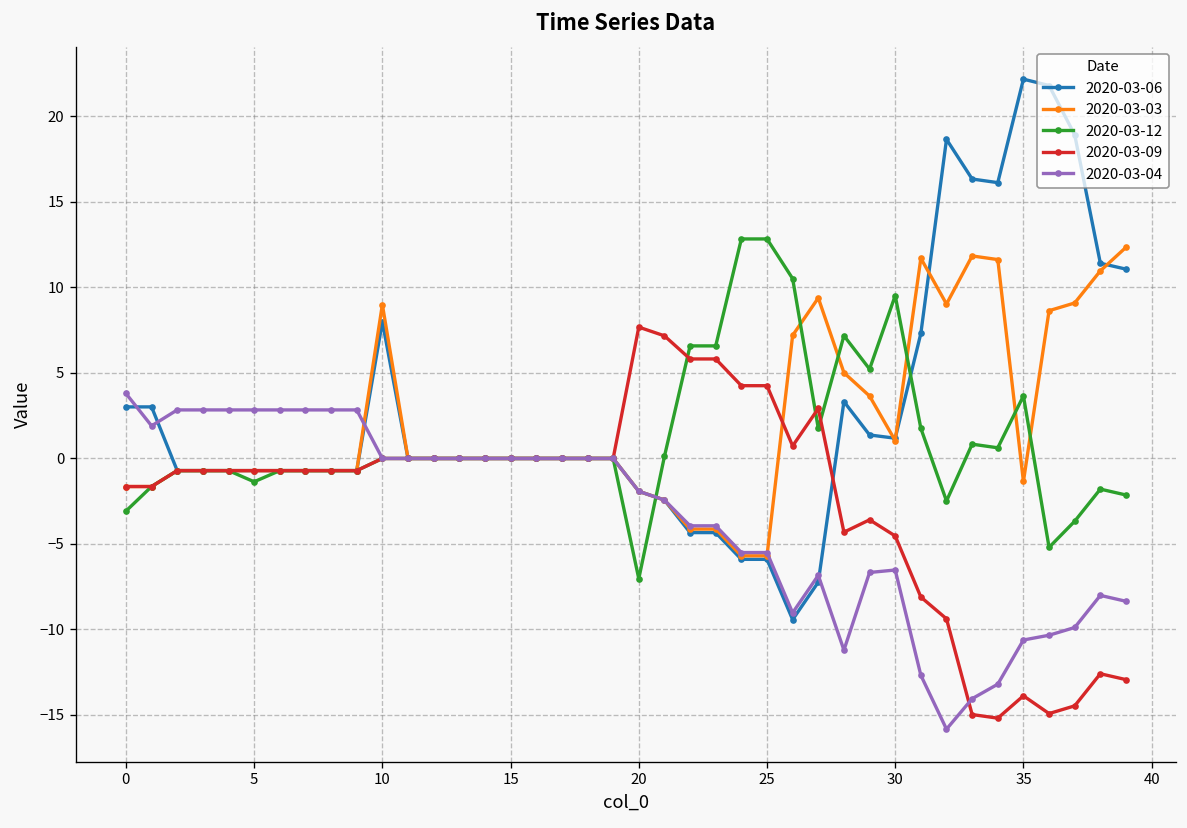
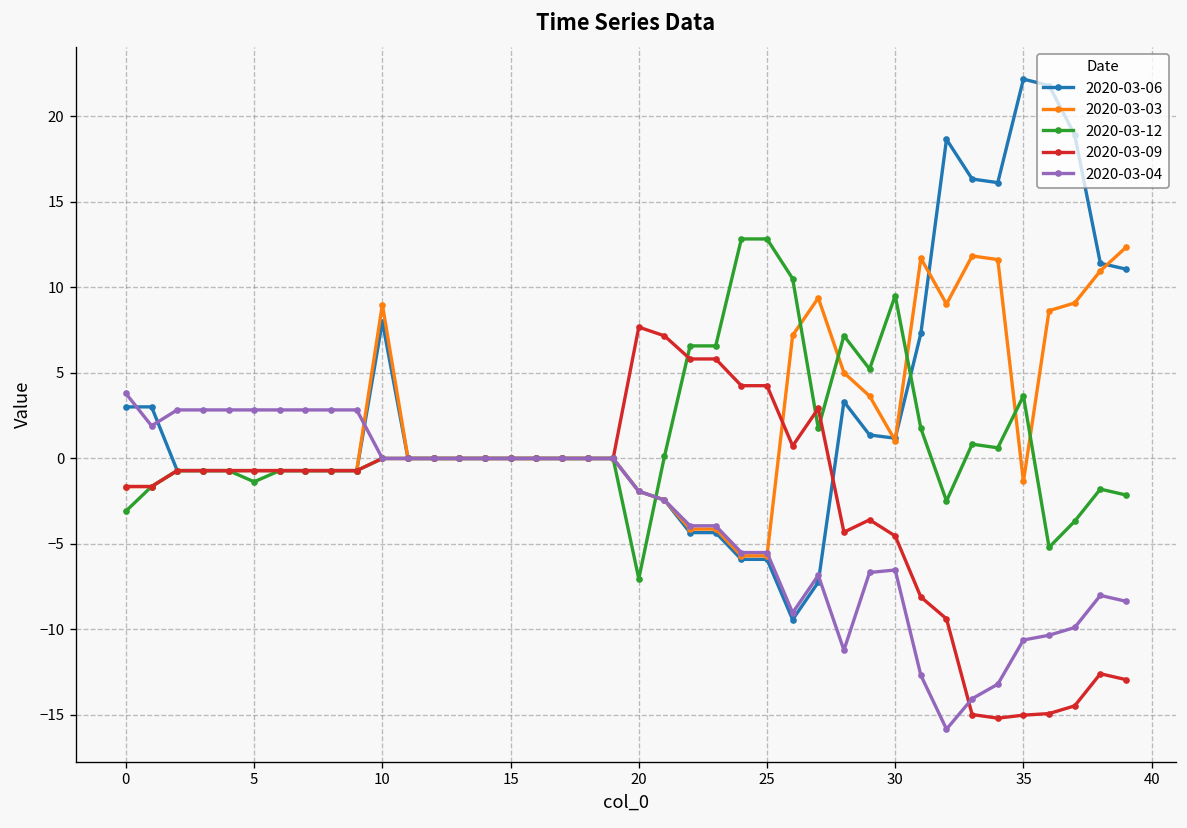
  {
    "2020-03-06": {
      "0": 3.0,
      "10": 8.0,
      "25": -5.9,
      "35": 22.2
    },
    "2020-03-03": {
      "10": 9.0,
      "25": -5.7,
      "35": -1.3
    },
    "2020-03-12": {
      "0": -3.1,
      "5": -1.4,
      "20": -7.0,
      "25": 12.8,
      "30": 9.5,
      "35": 3.7
    },
    "2020-03-09": {
      "20": 7.7,
      "25": 4.3,
      "30": -4.5,
-     "35": -13.9
+     "35": -15.0
    },
    "2020-03-04": {
      "0": 3.8,
      "5": 2.8,
      "25": -5.5,
      "30": -6.5,
      "35": -10.6
    }
  }
